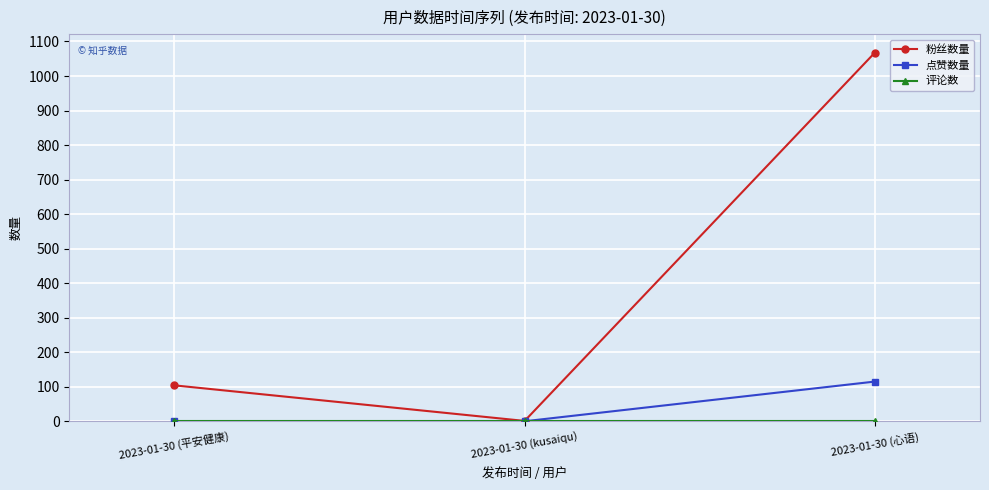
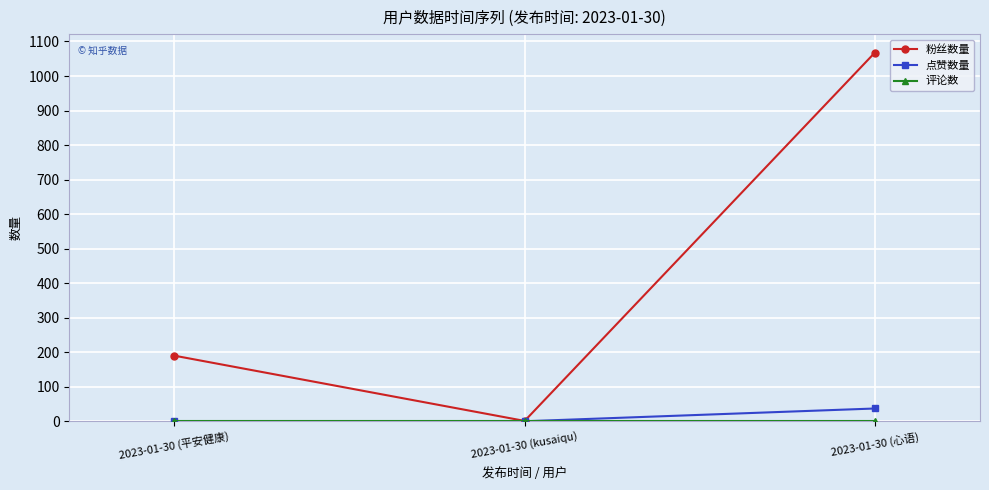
  {
    "粉丝数量": {
-     "2023-01-30 (平安健康)": 100,
+     "2023-01-30 (平安健康)": 190,
      "2023-01-30 (心语)": 1070
    },
    "点赞数量": {
-     "2023-01-30 (心语)": 120
+     "2023-01-30 (心语)": 40
    },
    "评论数": {
      "2023-01-30 (心语)": 0
    }
  }
